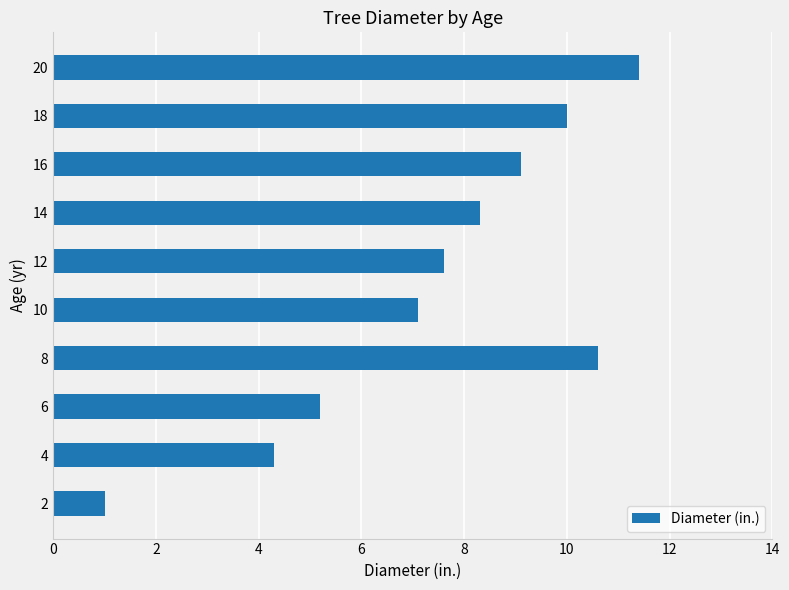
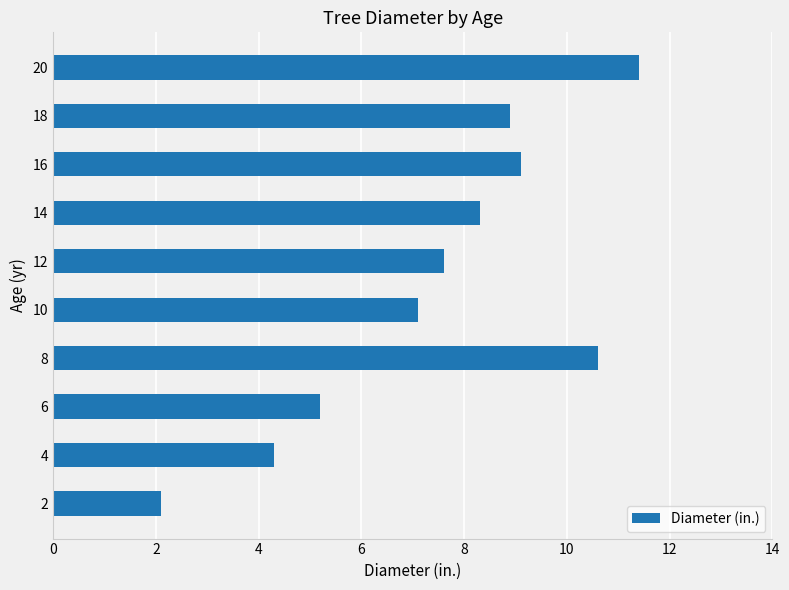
  {
    "20": 11.4,
-   "18": 10.0,
+   "18": 8.9,
    "16": 9.1,
    "14": 8.3,
    "12": 7.6,
    "10": 7.1,
    "8": 10.6,
    "6": 5.2,
    "4": 4.3,
-   "2": 1.0
+   "2": 2.1
  }
